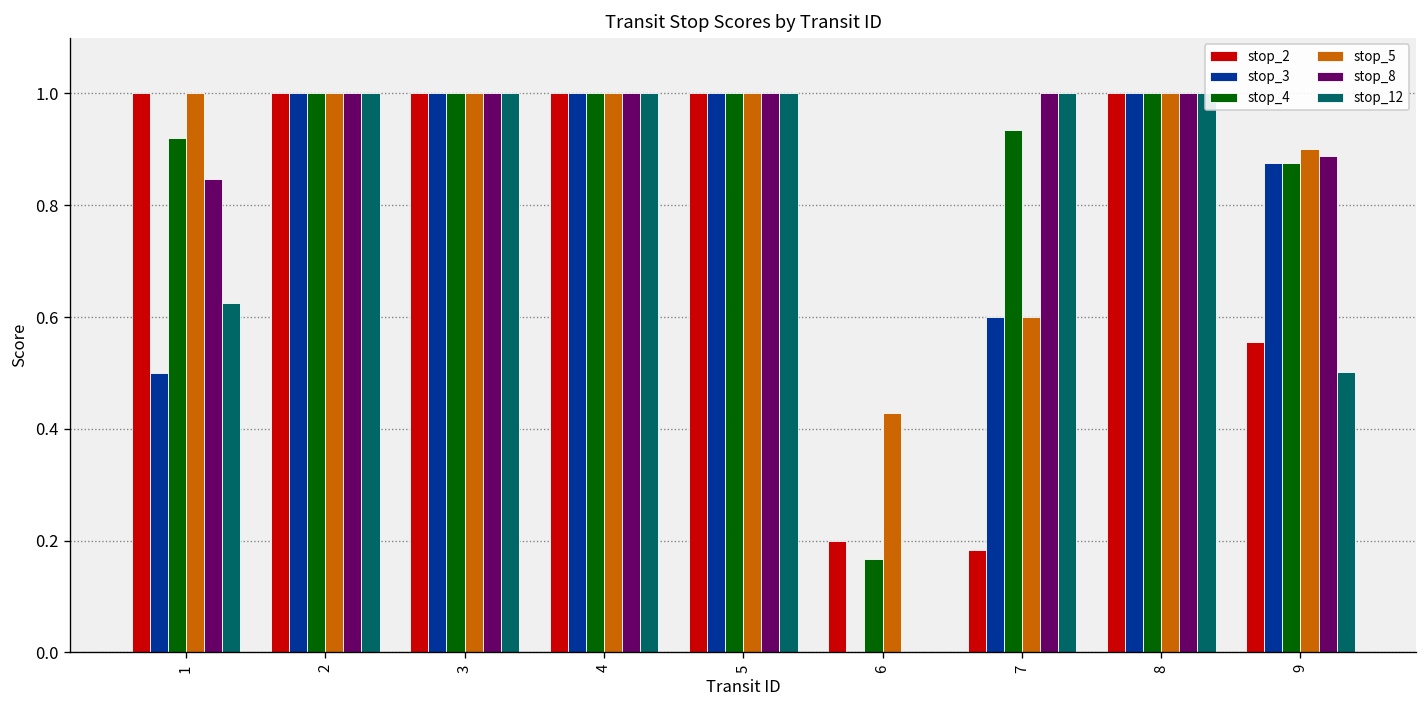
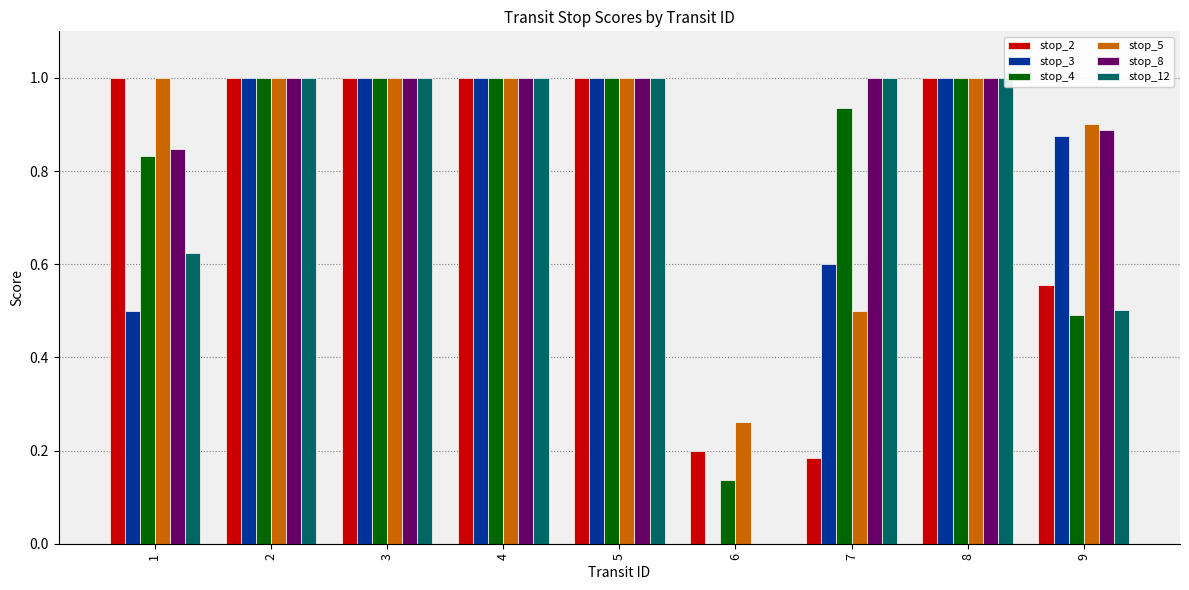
  {
    "stop_2": {
      "1": 1.00,
      "2": 1.00,
      "3": 1.00,
      "4": 1.00,
      "5": 1.00,
      "6": 0.20,
      "7": 0.18,
      "8": 1.00,
      "9": 0.56
    },
    "stop_3": {
      "1": 0.50,
      "2": 1.00,
      "3": 1.00,
      "4": 1.00,
      "5": 1.00,
      "6": 0.00,
      "7": 0.60,
      "8": 1.00,
      "9": 0.88
    },
    "stop_4": {
-     "1": 0.92,
+     "1": 0.83,
      "2": 1.00,
      "3": 1.00,
      "4": 1.00,
      "5": 1.00,
-     "6": 0.17,
+     "6": 0.14,
      "7": 0.94,
      "8": 1.00,
-     "9": 0.88
+     "9": 0.49
    },
    "stop_5": {
      "1": 1.00,
      "2": 1.00,
      "3": 1.00,
      "4": 1.00,
      "5": 1.00,
-     "6": 0.43,
-     "7": 0.6,
+     "6": 0.26,
+     "7": 0.5,
      "8": 1.00,
      "9": 0.90
    },
    "stop_8": {
      "1": 0.85,
      "2": 1.00,
      "3": 1.00,
      "4": 1.00,
      "5": 1.00,
      "6": 0.00,
      "7": 1.00,
      "8": 1.00,
      "9": 0.89
    },
    "stop_12": {
      "1": 0.63,
      "2": 1.00,
      "3": 1.00,
      "4": 1.00,
      "5": 1.00,
      "6": 0.00,
      "7": 1.00,
      "9": 0.50
    }
  }
